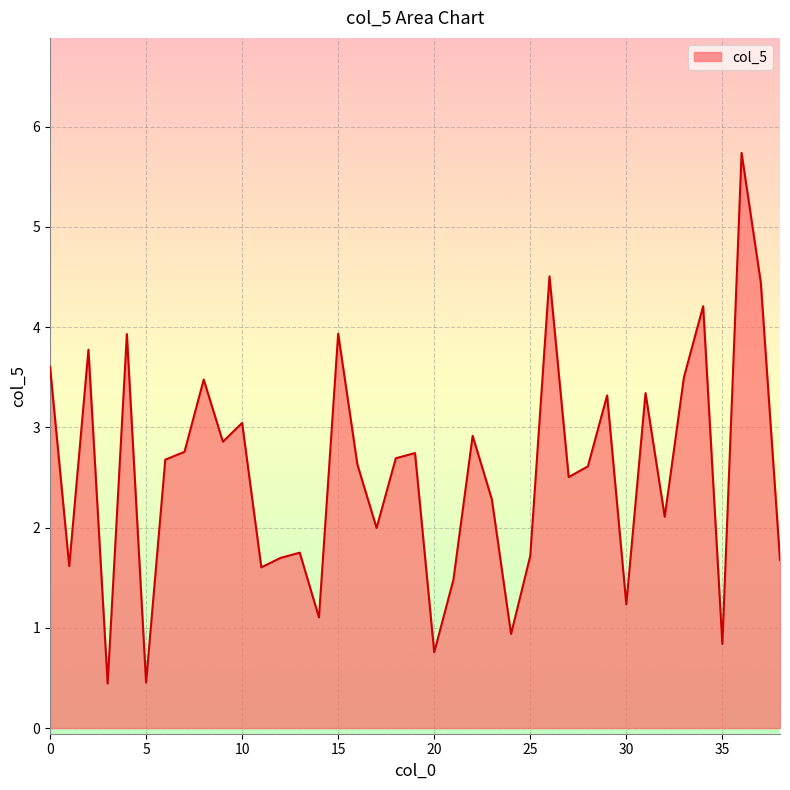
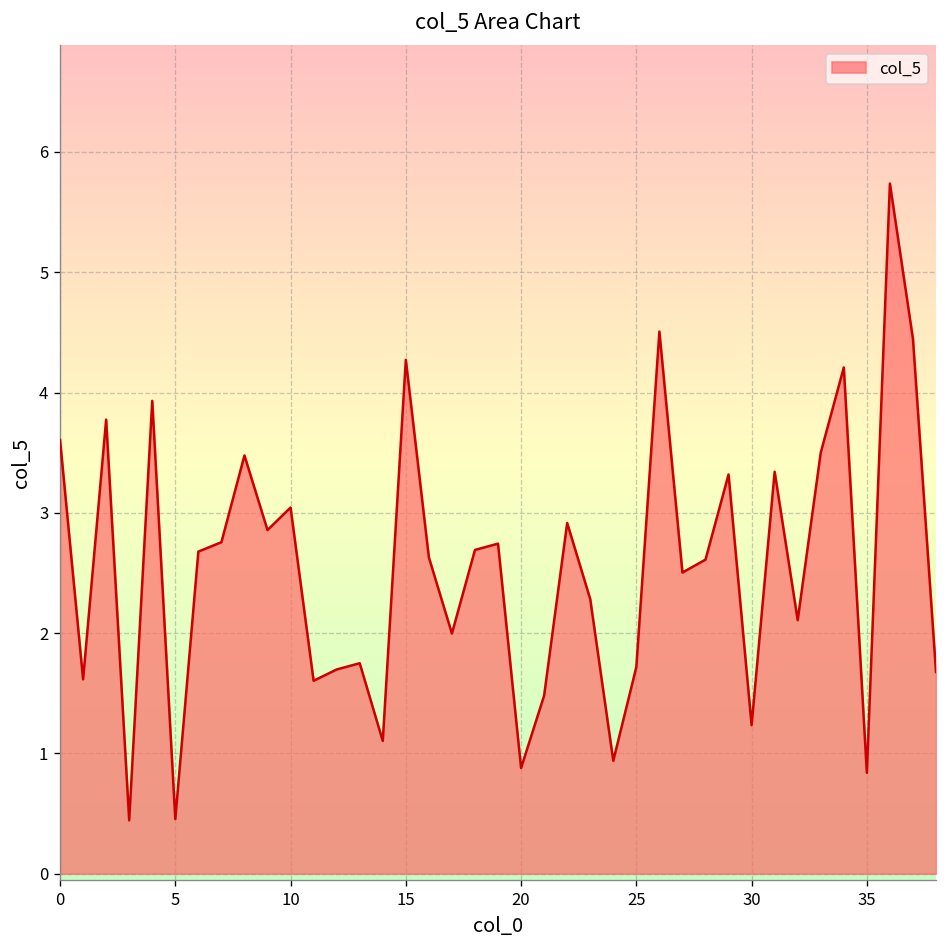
  {
    "0": 3.61,
    "5": 0.45,
    "10": 3.04,
-   "15": 3.93,
-   "20": 0.76,
+   "15": 4.27,
+   "20": 0.88,
    "25": 1.72,
    "30": 1.23,
    "35": 0.84
  }
